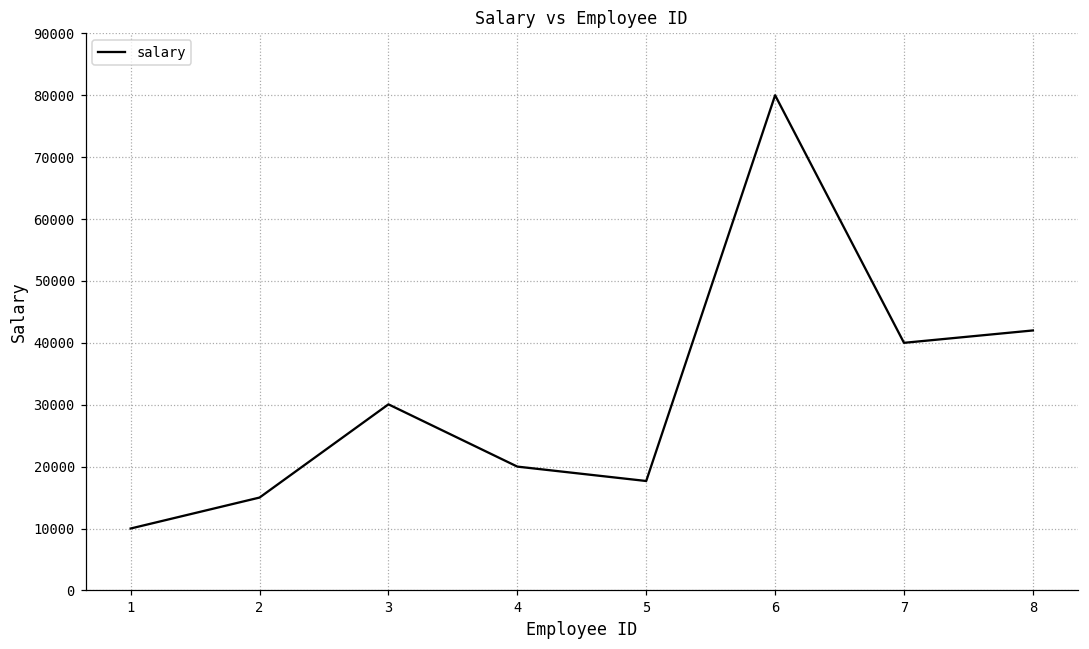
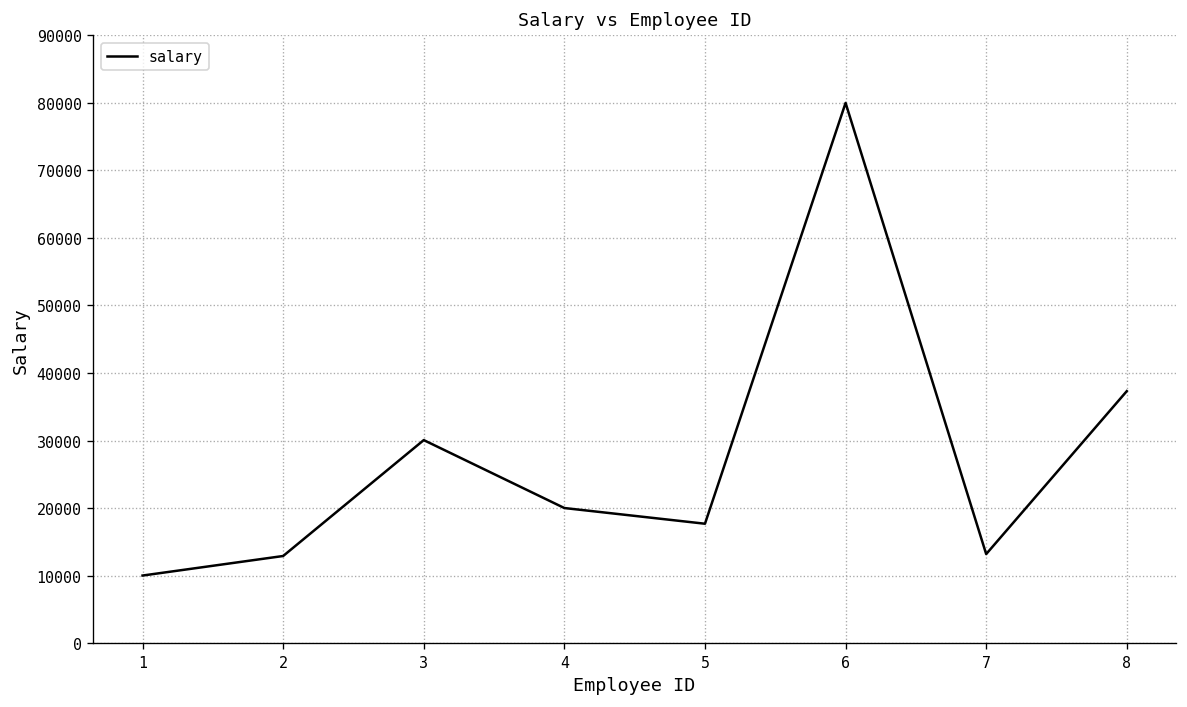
  {
    "1": 10000,
-   "2": 15000,
+   "2": 13000,
    "3": 30000,
    "4": 20000,
    "5": 18000,
    "6": 80000,
-   "7": 40000,
-   "8": 42000
+   "7": 13000,
+   "8": 37000
  }
